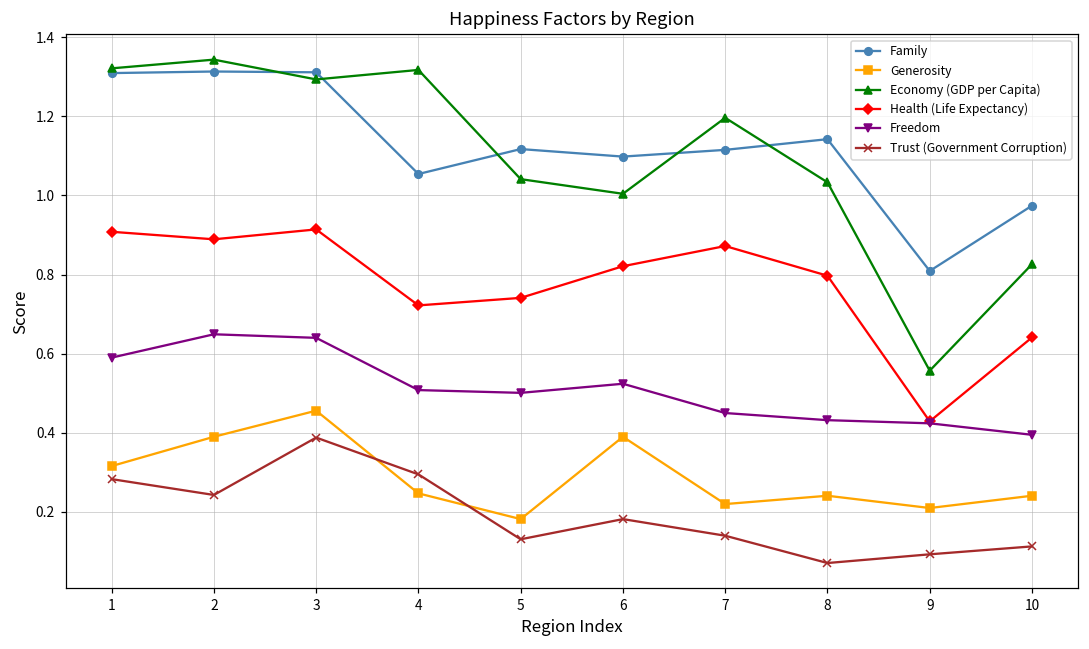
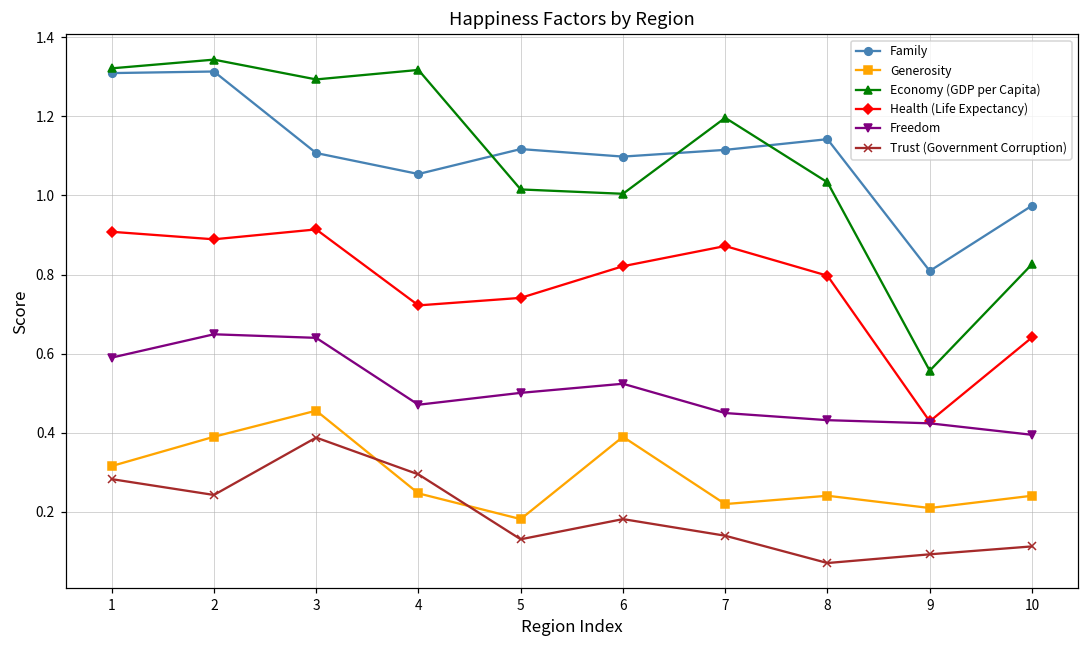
  {
    "Family": {
      "1": 1.31,
      "2": 1.31,
-     "3": 1.31,
+     "3": 1.11,
      "4": 1.05,
      "5": 1.12,
      "6": 1.10,
      "7": 1.12,
      "8": 1.14,
      "9": 0.81,
      "10": 0.97
    },
    "Generosity": {
      "1": 0.32,
      "2": 0.39,
      "3": 0.46,
      "4": 0.25,
      "5": 0.18,
      "6": 0.39,
      "7": 0.22,
      "8": 0.24,
      "9": 0.21,
      "10": 0.24
    },
    "Economy (GDP per Capita)": {
      "1": 1.32,
      "2": 1.34,
      "3": 1.29,
      "4": 1.32,
-     "5": 1.04,
+     "5": 1.02,
      "6": 1.00,
      "7": 1.20,
      "8": 1.03,
      "9": 0.56,
      "10": 0.83
    },
    "Health (Life Expectancy)": {
      "1": 0.91,
      "2": 0.89,
      "3": 0.91,
      "4": 0.72,
      "5": 0.74,
      "6": 0.82,
      "7": 0.87,
      "8": 0.80,
      "10": 0.64
    },
    "Freedom": {
      "1": 0.59,
      "2": 0.65,
      "3": 0.64,
-     "4": 0.51,
+     "4": 0.47,
      "5": 0.50,
      "6": 0.52,
      "7": 0.45,
      "8": 0.43,
      "10": 0.40
    },
    "Trust (Government Corruption)": {
      "1": 0.28,
      "2": 0.24,
      "3": 0.39,
      "4": 0.30,
      "5": 0.13,
      "6": 0.18,
      "7": 0.14,
      "8": 0.07,
      "9": 0.09,
      "10": 0.11
    }
  }
